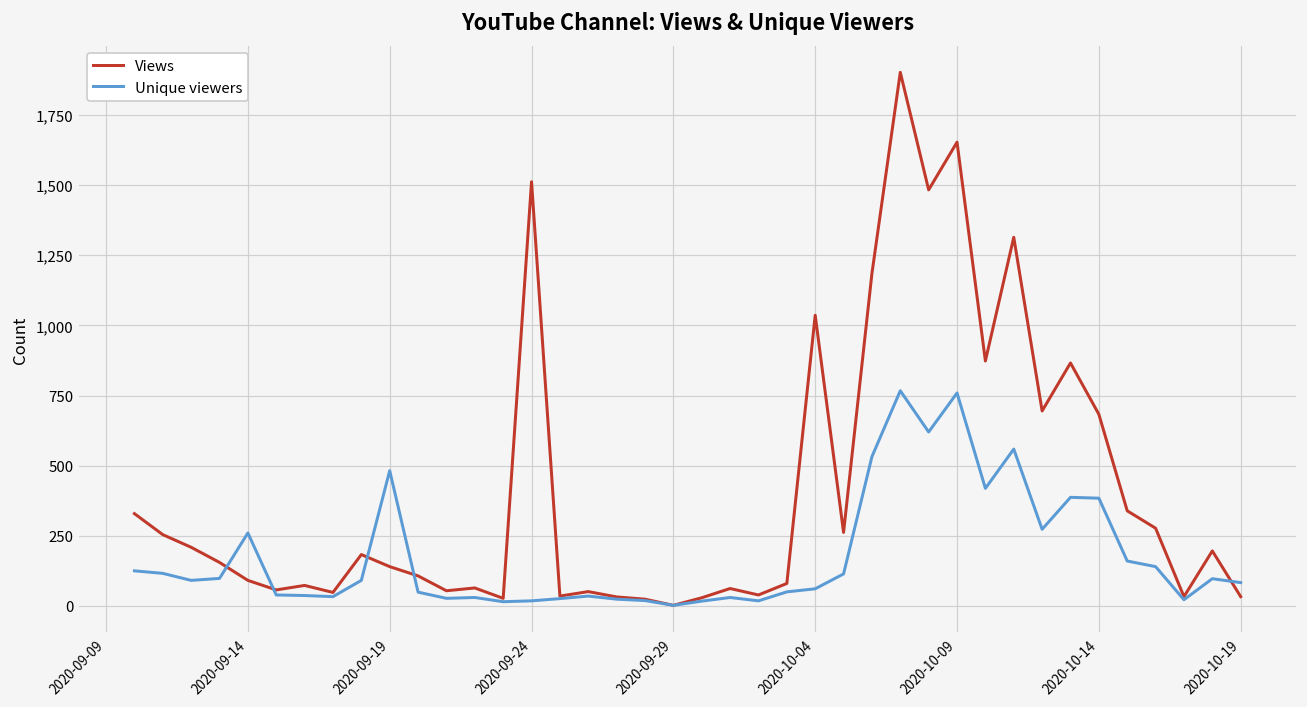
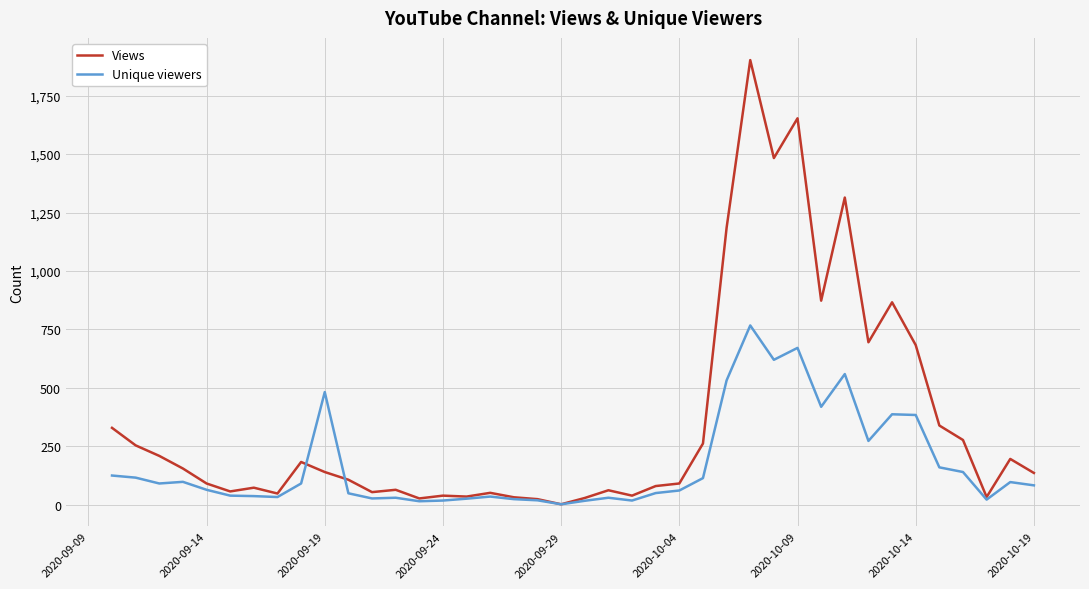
  {
    "Views": {
      "2020-09-14": "90",
      "2020-09-19": "140",
-     "2020-09-24": "1,510",
-     "2020-10-04": "1,040",
+     "2020-09-24": "40",
+     "2020-10-04": "90",
      "2020-10-09": "1,650",
      "2020-10-14": "680",
-     "2020-10-19": "30"
+     "2020-10-19": "140"
    },
    "Unique viewers": {
-     "2020-09-14": "260",
+     "2020-09-14": "60",
      "2020-09-19": "480",
      "2020-09-24": "20",
      "2020-10-04": "60",
-     "2020-10-09": "760",
+     "2020-10-09": "670",
      "2020-10-14": "380",
      "2020-10-19": "80"
    }
  }
